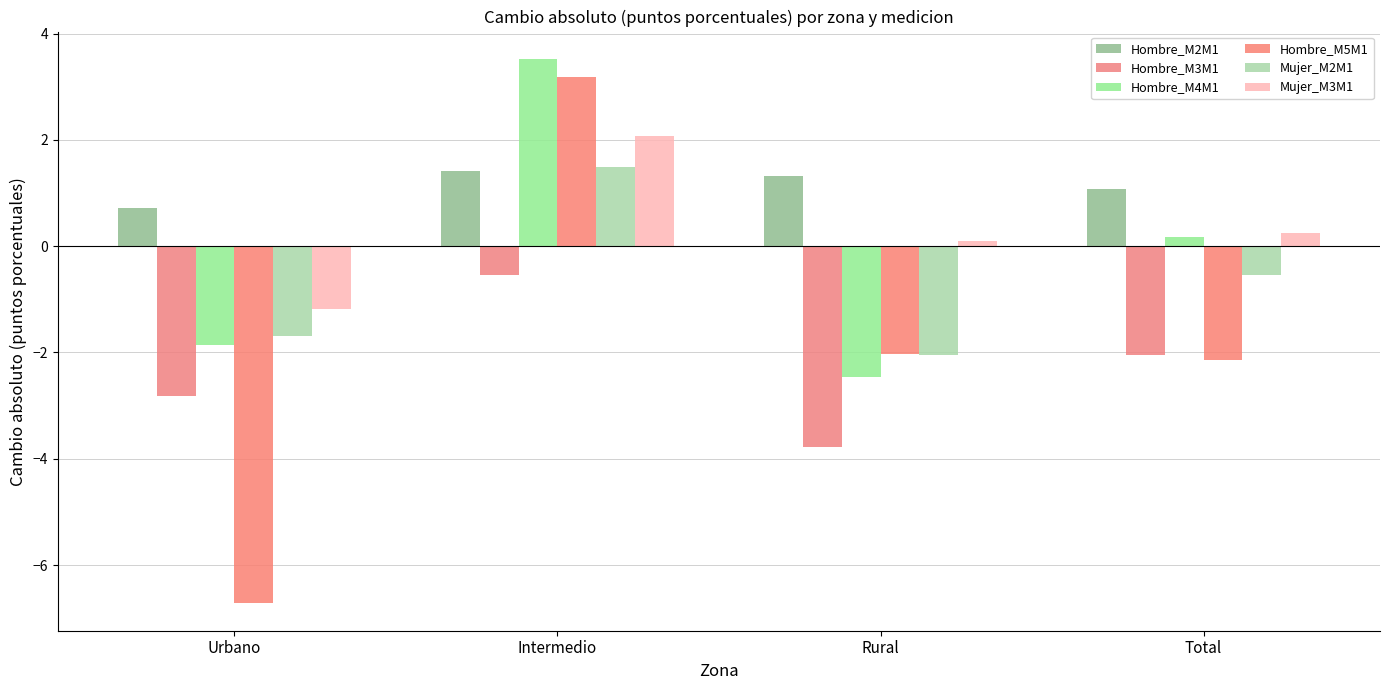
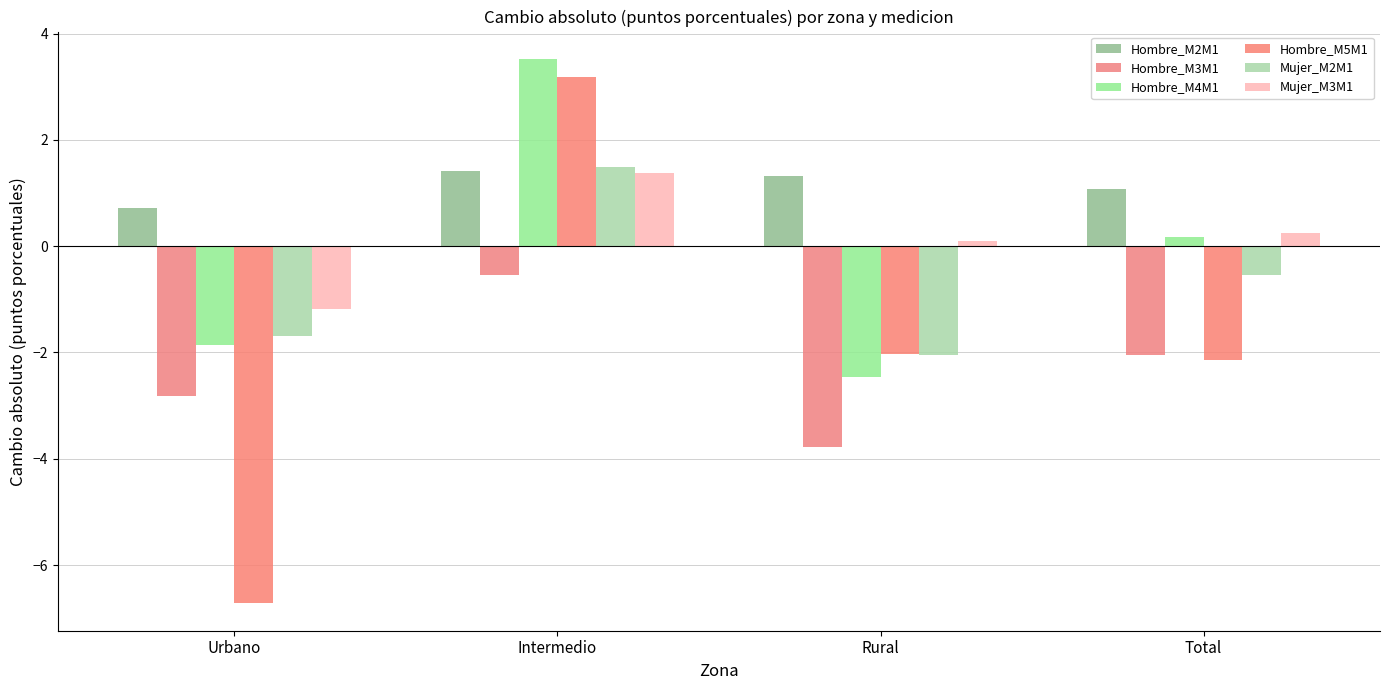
  {
    "Mujer_M3M1": {
      "Urbano": -1.2,
-     "Intermedio": 2.1,
+     "Intermedio": 1.4,
      "Rural": 0.1,
      "Total": 0.2
    }
  }
